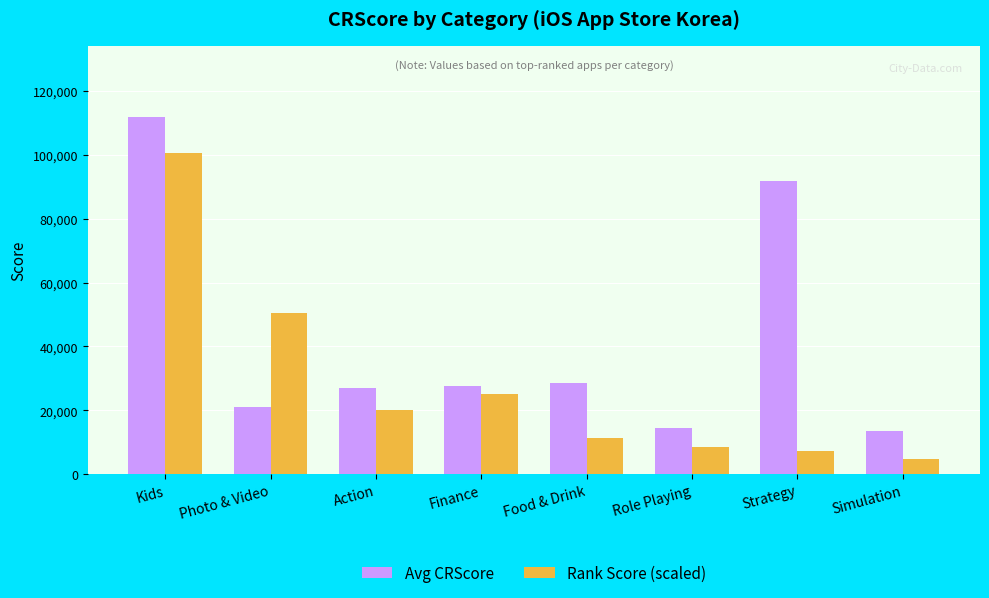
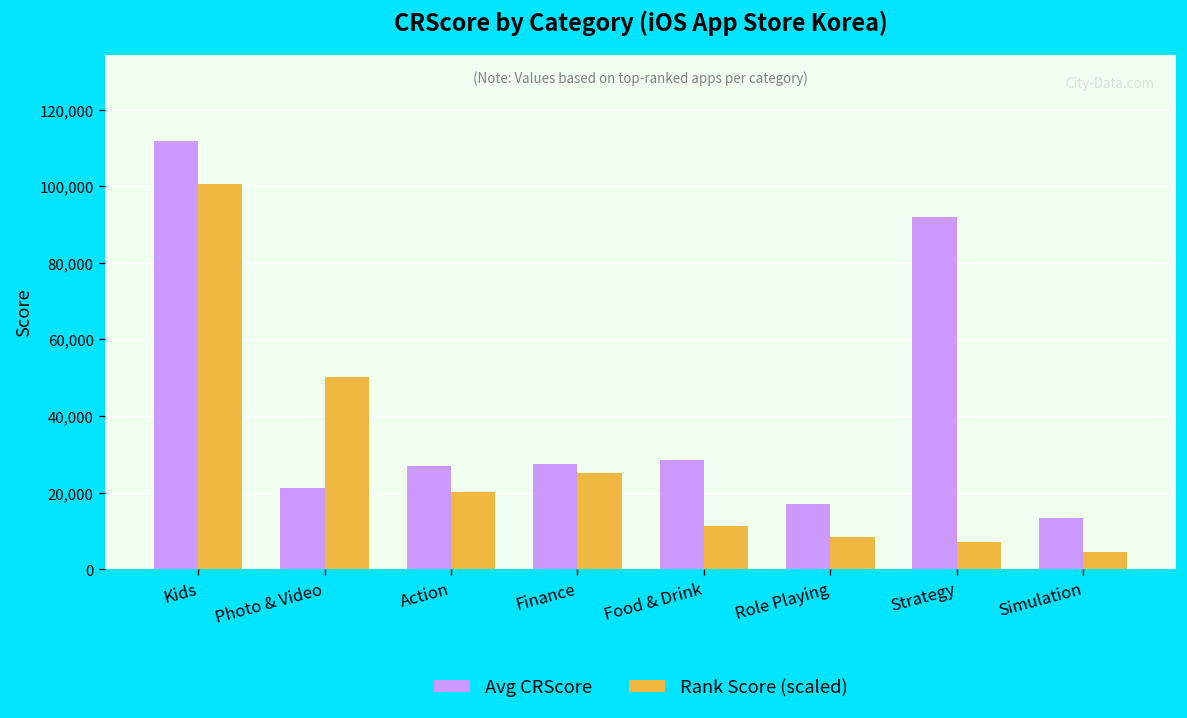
  {
    "Avg CRScore": {
      "Kids": "112,000",
      "Photo & Video": "21,000",
      "Action": "27,000",
      "Finance": "27,000",
      "Food & Drink": "29,000",
-     "Role Playing": "15,000",
+     "Role Playing": "17,000",
      "Strategy": "92,000",
      "Simulation": "13,000"
    },
    "Rank Score (scaled)": {
      "Kids": "101,000",
      "Photo & Video": "50,000",
      "Action": "20,000",
      "Finance": "25,000",
      "Food & Drink": "11,000",
      "Role Playing": "8,000",
      "Strategy": "7,000",
      "Simulation": "5,000"
    }
  }
